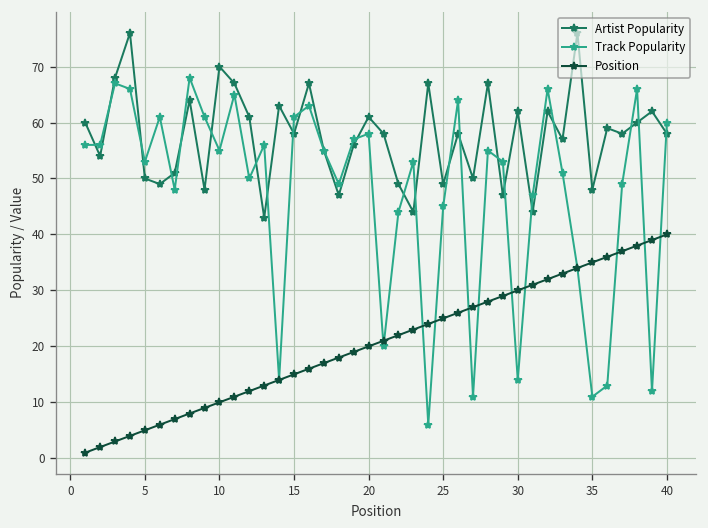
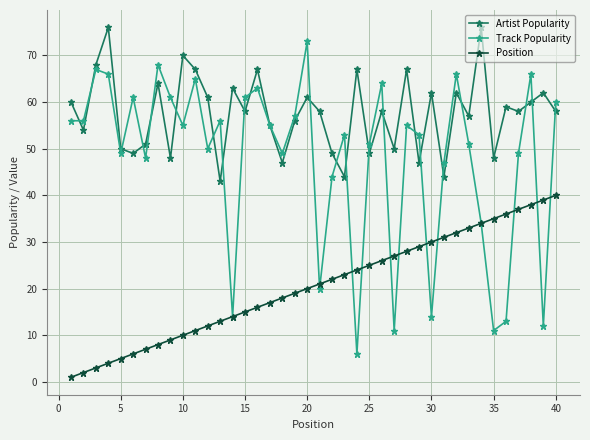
  {
    "Track Popularity": {
-     "5": 53,
+     "5": 49,
      "10": 55,
      "15": 61,
-     "20": 58,
-     "25": 45,
+     "20": 73,
+     "25": 51,
      "30": 14,
      "35": 11,
      "40": 60
    }
  }
